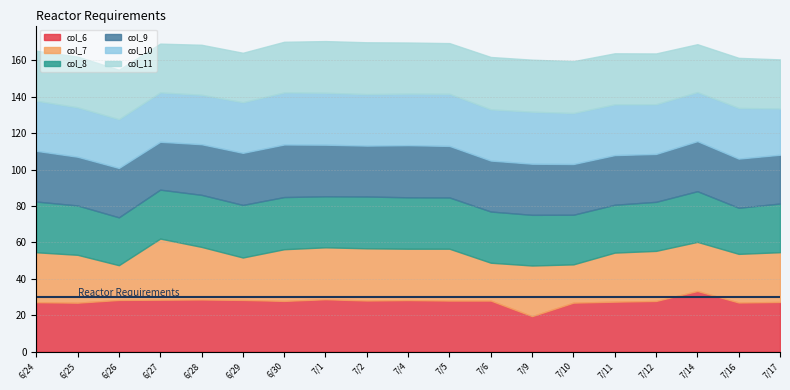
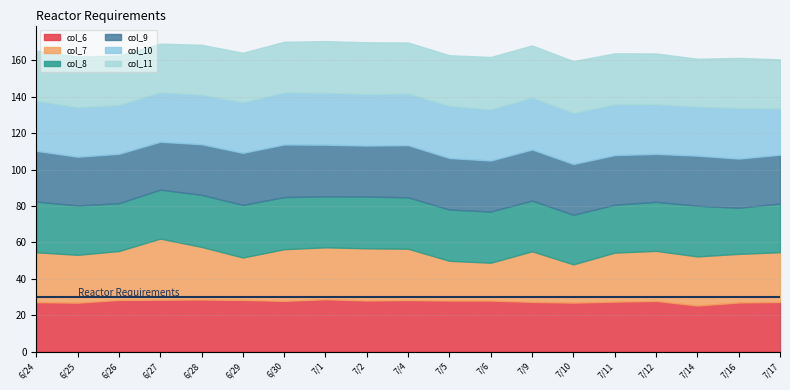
  {
    "col_6": {
      "6/24": 27,
      "6/25": 27,
      "6/26": 28,
      "6/27": 29,
      "6/29": 28,
      "6/30": 28,
      "7/2": 28,
      "7/4": 28,
      "7/5": 28,
      "7/6": 28,
-     "7/9": 19,
+     "7/9": 27,
      "7/10": 27,
      "7/11": 27,
      "7/12": 28,
-     "7/14": 33,
+     "7/14": 25,
      "7/16": 27,
      "7/17": 27
    },
    "col_7": {
      "6/24": 27,
      "6/25": 26,
-     "6/26": 19,
+     "6/26": 27,
      "6/27": 34,
      "6/28": 29,
      "6/29": 23,
      "6/30": 28,
      "7/1": 29,
      "7/2": 29,
      "7/4": 28,
-     "7/5": 28,
+     "7/5": 22,
      "7/6": 21,
      "7/9": 28,
      "7/10": 21,
      "7/11": 27,
      "7/12": 28,
      "7/14": 27,
      "7/16": 27,
      "7/17": 27
    }
  }
